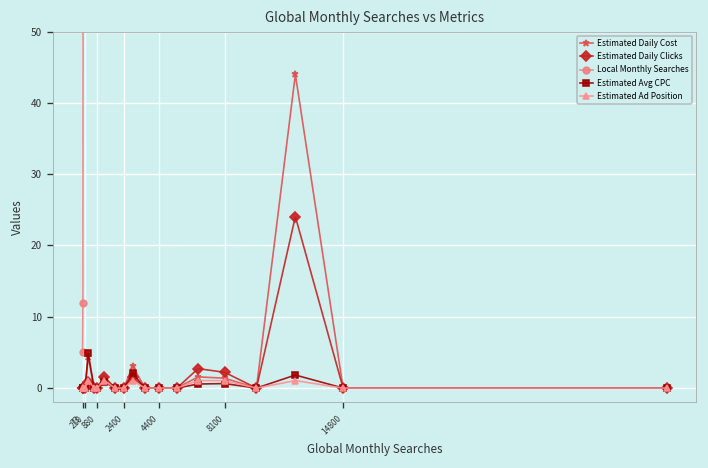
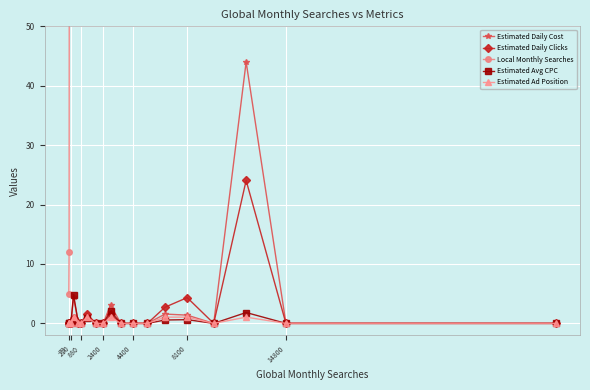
  {
    "Estimated Daily Clicks": {
-     "8100": 2
+     "8100": 4
    }
  }
